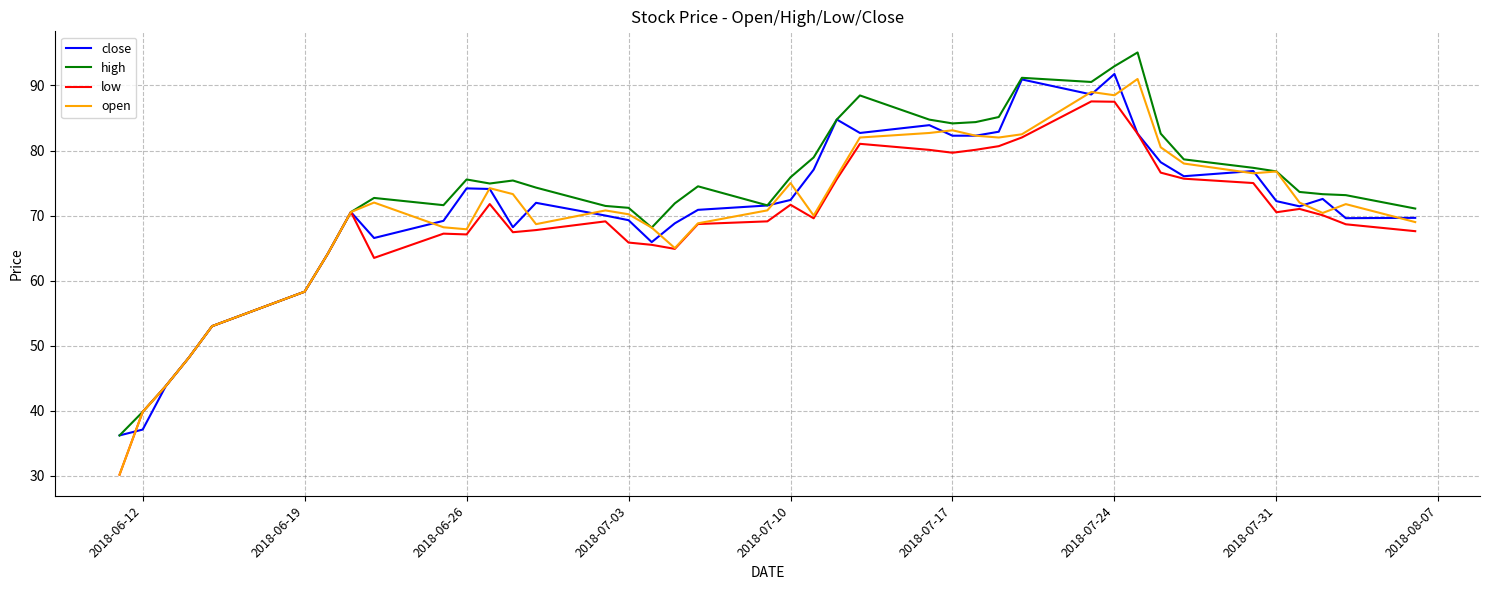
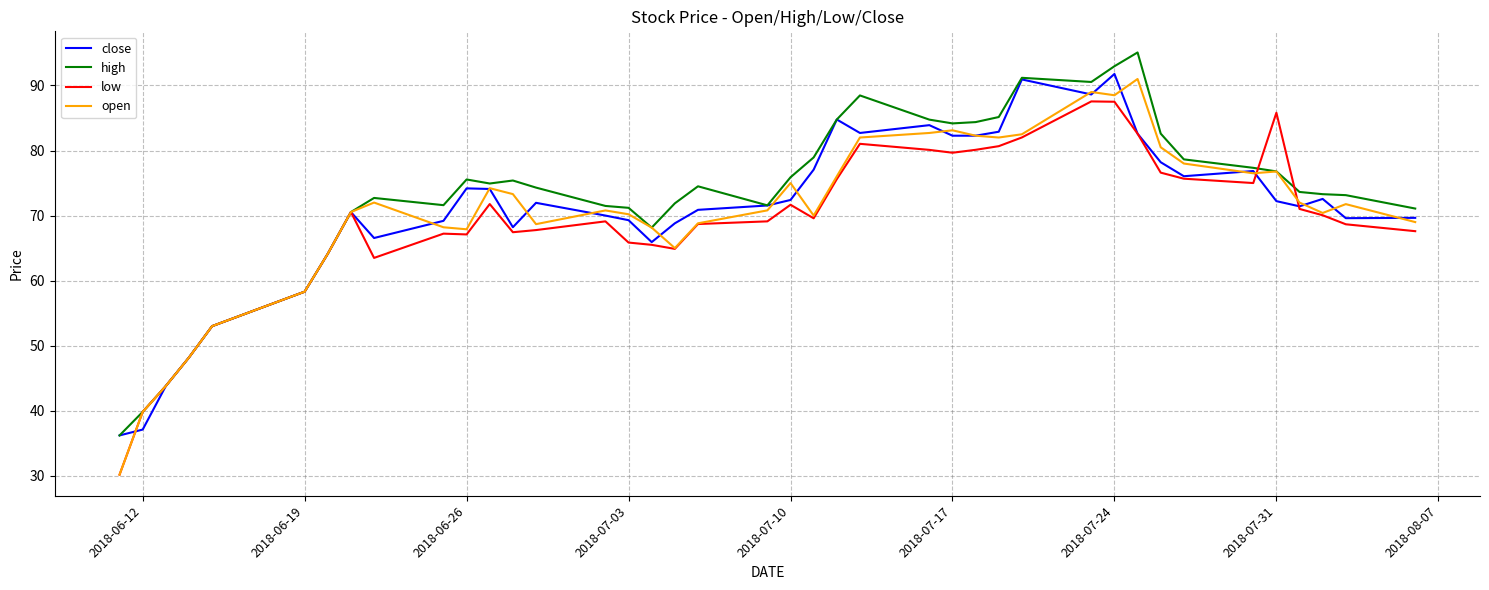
  {
    "close": {
      "2018-06-12": 37,
      "2018-06-26": 74,
      "2018-07-03": 69,
      "2018-07-10": 72,
      "2018-07-17": 82,
      "2018-07-24": 92,
      "2018-07-31": 72
    },
    "high": {
      "2018-06-26": 76,
      "2018-07-03": 71,
      "2018-07-10": 76,
      "2018-07-17": 84,
      "2018-07-24": 93
    },
    "low": {
      "2018-06-26": 67,
      "2018-07-03": 66,
      "2018-07-10": 72,
      "2018-07-17": 80,
      "2018-07-24": 88,
-     "2018-07-31": 71
+     "2018-07-31": 86
    },
    "open": {
      "2018-06-26": 68,
      "2018-07-03": 70,
      "2018-07-10": 75,
      "2018-07-17": 83,
      "2018-07-24": 89
    }
  }
